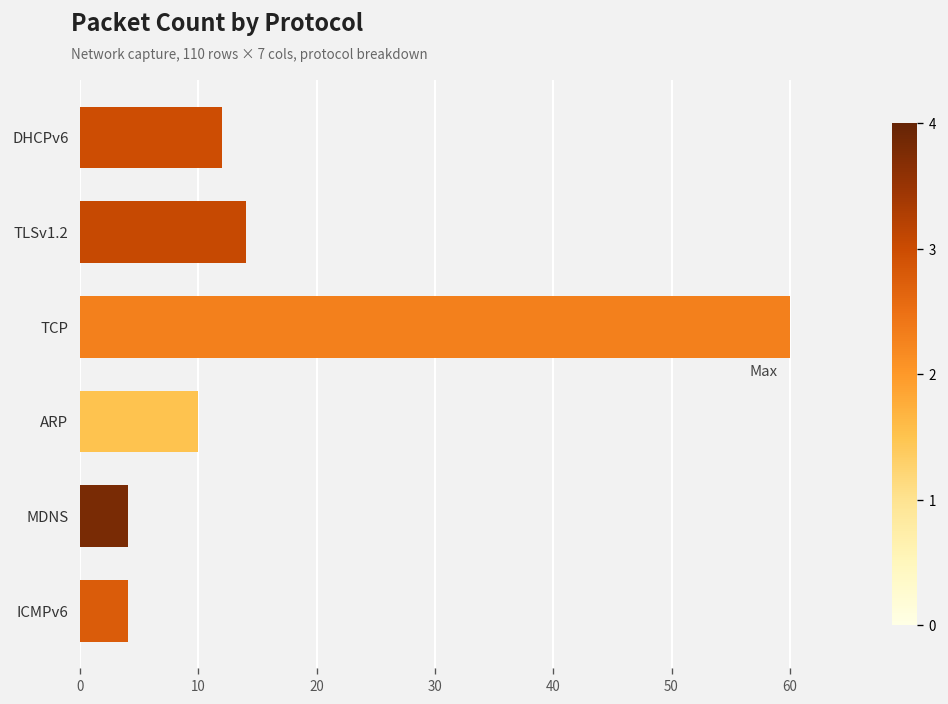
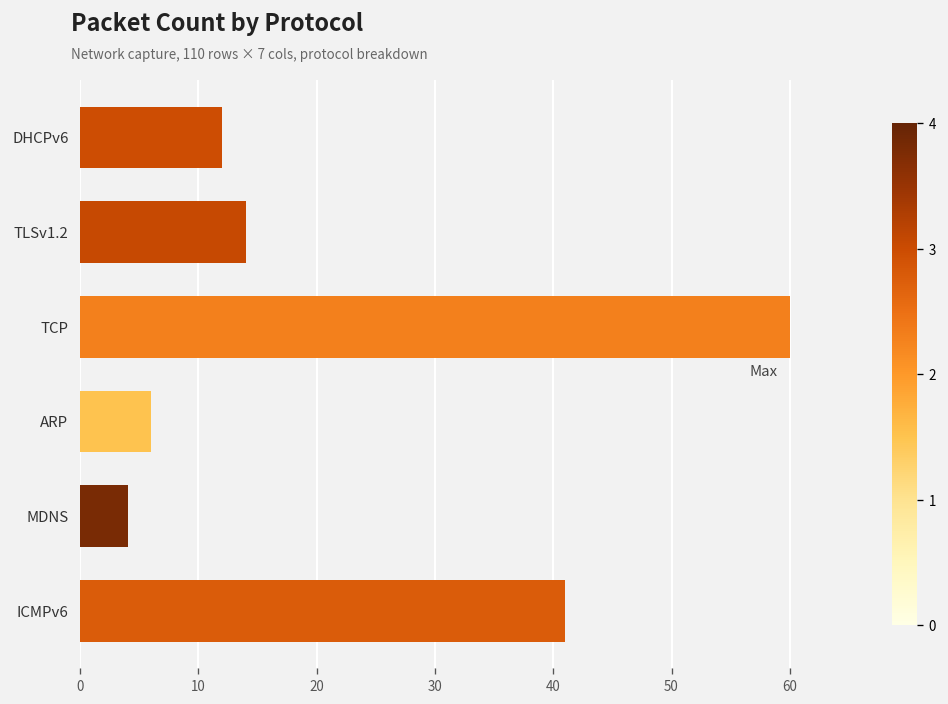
  {
    "DHCPv6": 12,
    "TLSv1.2": 14,
    "TCP": 60,
-   "ARP": 10,
+   "ARP": 6,
    "MDNS": 4,
-   "ICMPv6": 4
+   "ICMPv6": 41
  }
